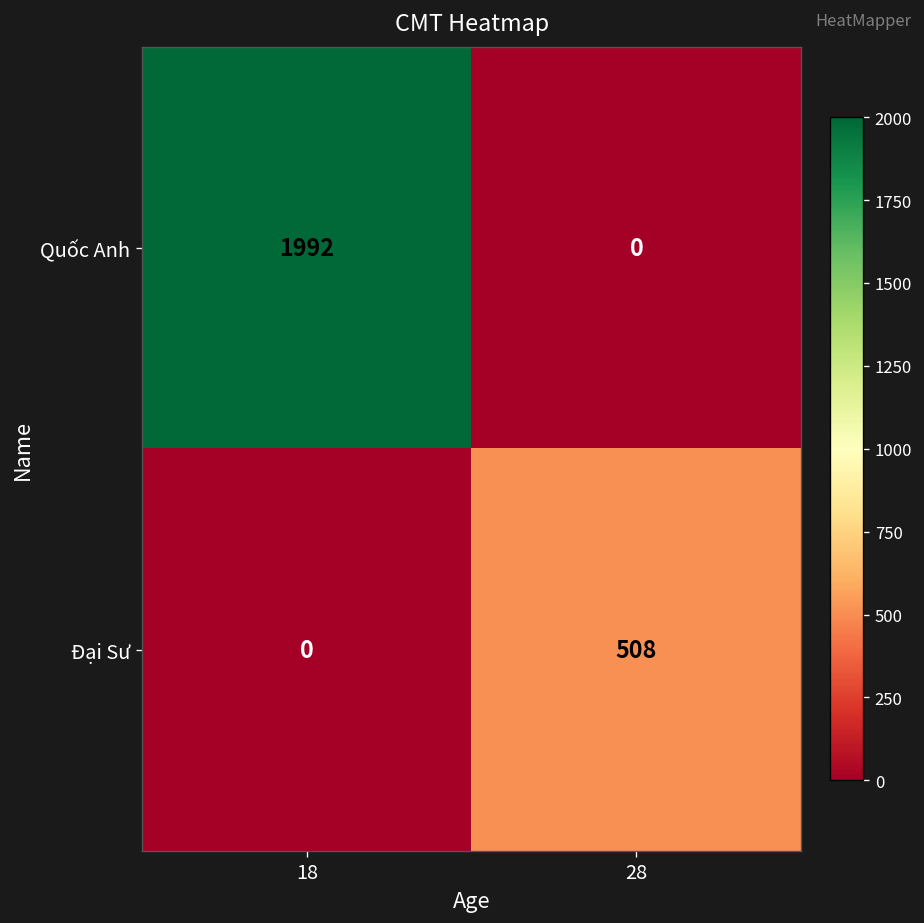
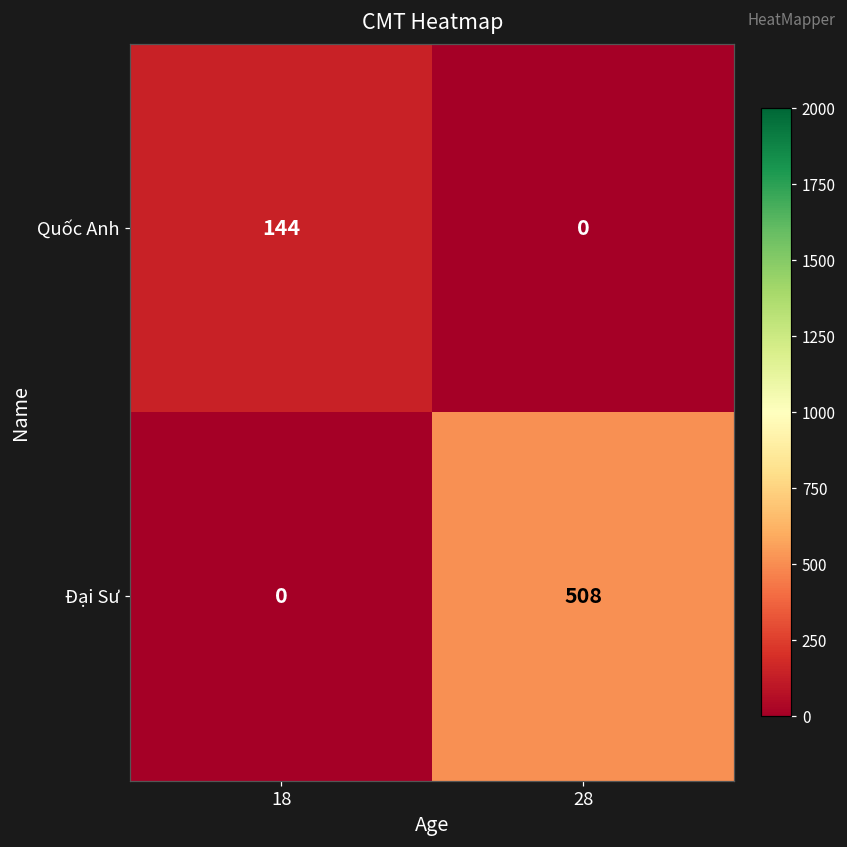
  {
    "Quốc Anh": {
-     "18": 1992,
+     "18": 144,
      "28": 0
    },
    "Đại Sư": {
      "18": 0,
      "28": 508
    }
  }
